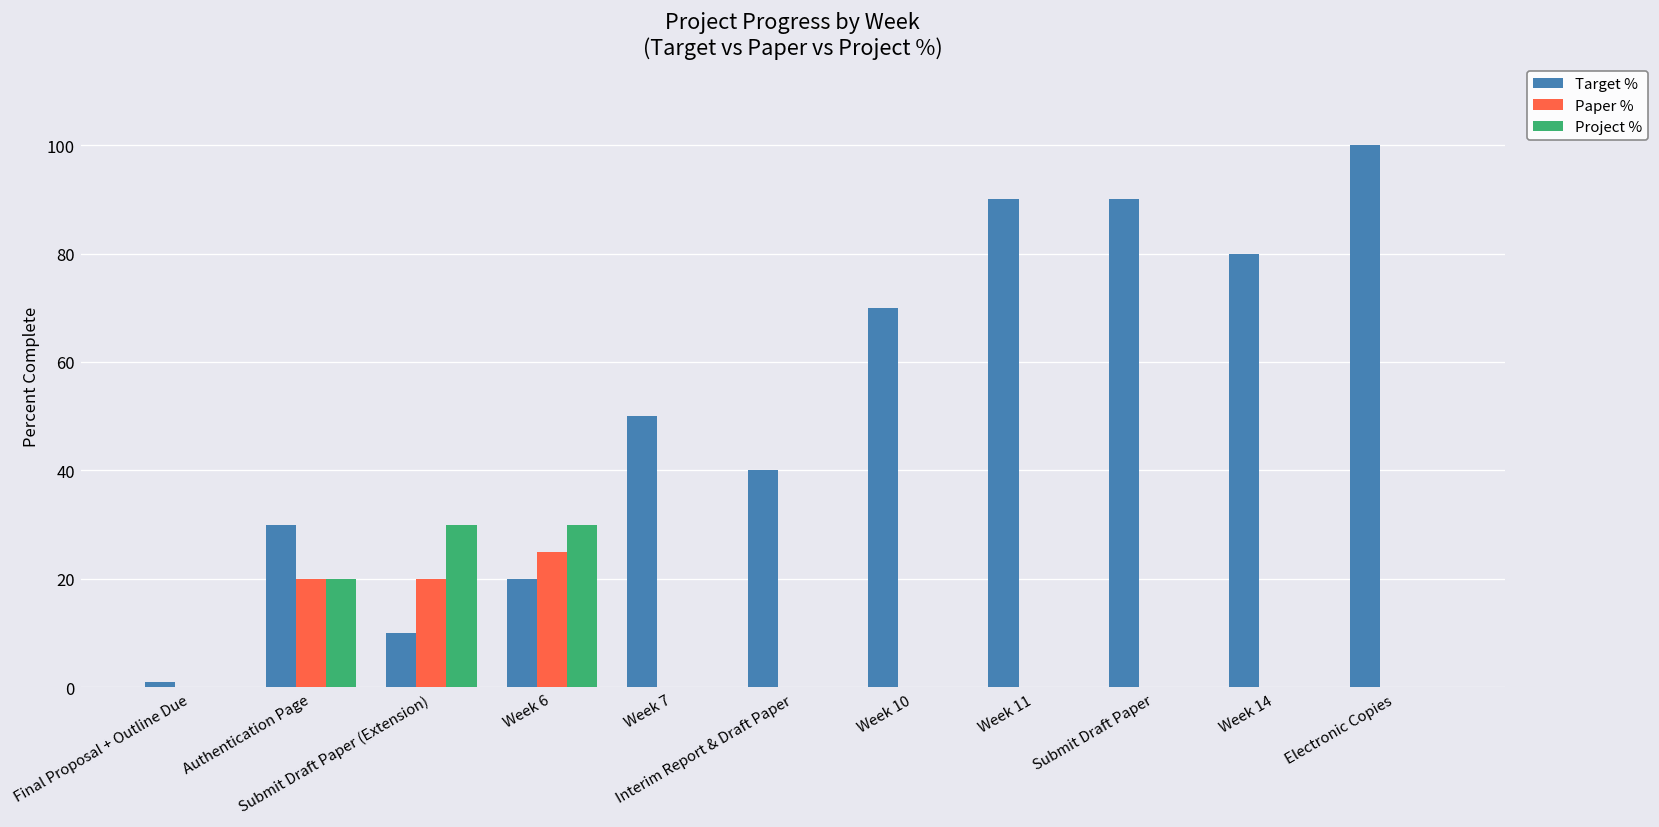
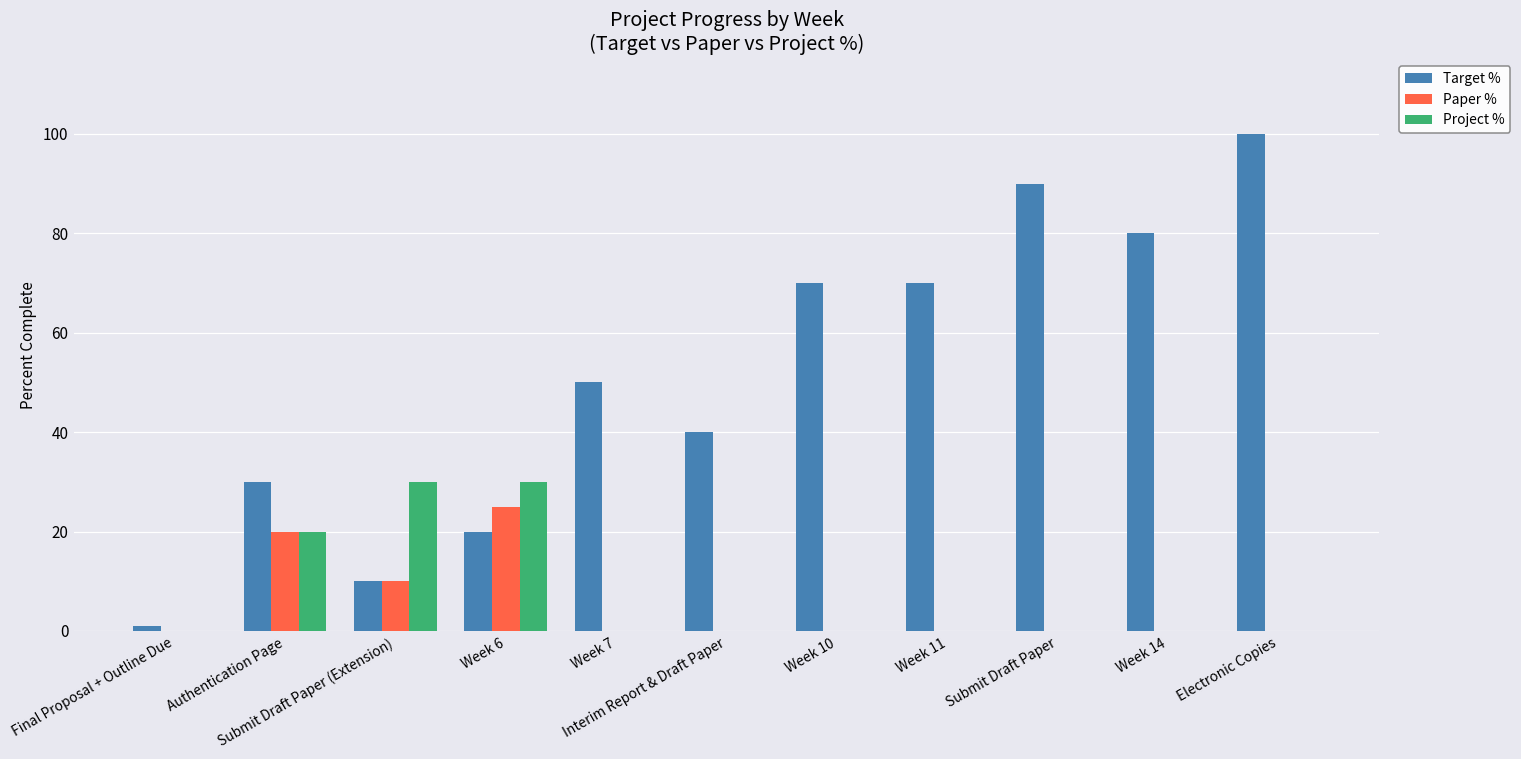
  {
    "Target %": {
      "Final Proposal + Outline Due": 1,
      "Authentication Page": 30,
      "Submit Draft Paper (Extension)": 10,
      "Week 6": 20,
      "Week 7": 50,
      "Interim Report & Draft Paper": 40,
      "Week 10": 70,
-     "Week 11": 90,
+     "Week 11": 70,
      "Submit Draft Paper": 90,
      "Week 14": 80,
      "Electronic Copies": 100
    },
    "Paper %": {
      "Final Proposal + Outline Due": 0,
      "Authentication Page": 20,
-     "Submit Draft Paper (Extension)": 20,
+     "Submit Draft Paper (Extension)": 10,
      "Week 6": 25,
      "Week 7": 0,
      "Interim Report & Draft Paper": 0,
      "Week 10": 0,
      "Week 11": 0,
      "Submit Draft Paper": 0,
      "Week 14": 0,
      "Electronic Copies": 0
    },
    "Project %": {
      "Final Proposal + Outline Due": 0,
      "Authentication Page": 20,
      "Submit Draft Paper (Extension)": 30,
      "Week 6": 30,
      "Week 7": 0,
      "Interim Report & Draft Paper": 0,
      "Week 10": 0,
      "Week 11": 0,
      "Submit Draft Paper": 0,
      "Week 14": 0,
      "Electronic Copies": 0
    }
  }
